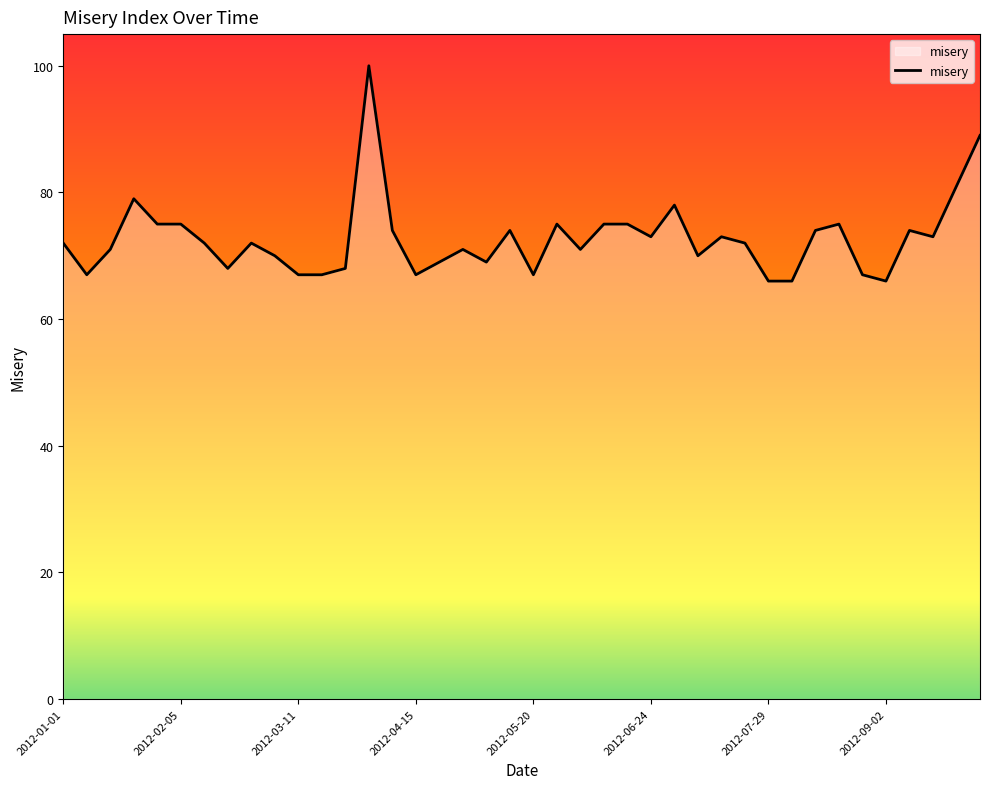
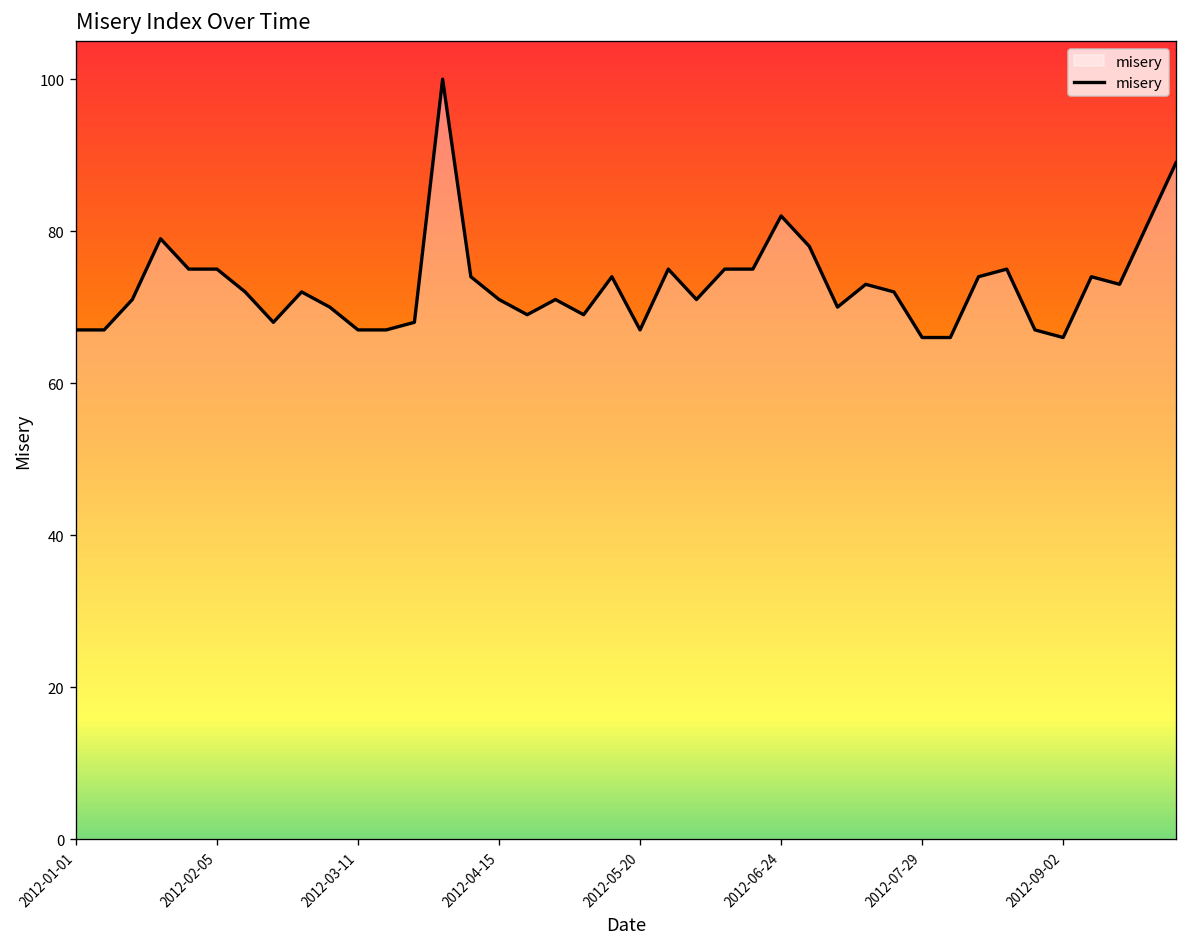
  {
-   "2012-01-01": 72,
+   "2012-01-01": 67,
    "2012-02-05": 75,
    "2012-03-11": 67,
-   "2012-04-15": 67,
+   "2012-04-15": 71,
    "2012-05-20": 67,
-   "2012-06-24": 73,
+   "2012-06-24": 82,
    "2012-07-29": 66,
    "2012-09-02": 66
  }
